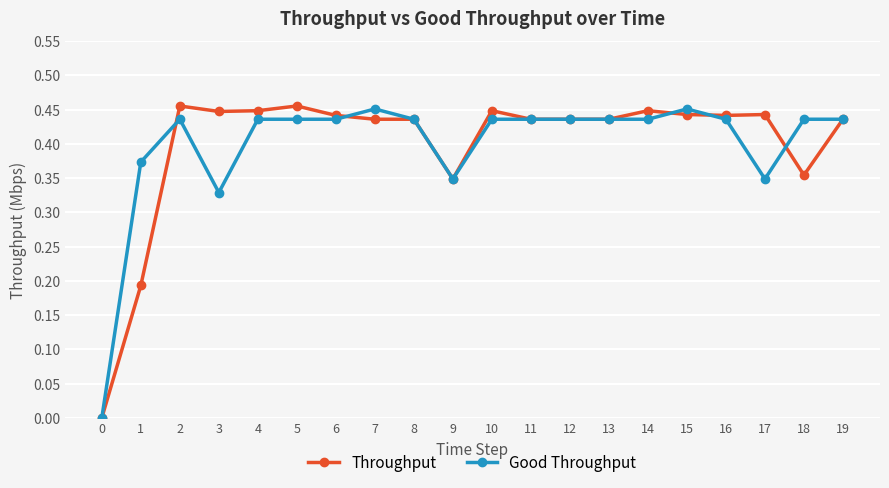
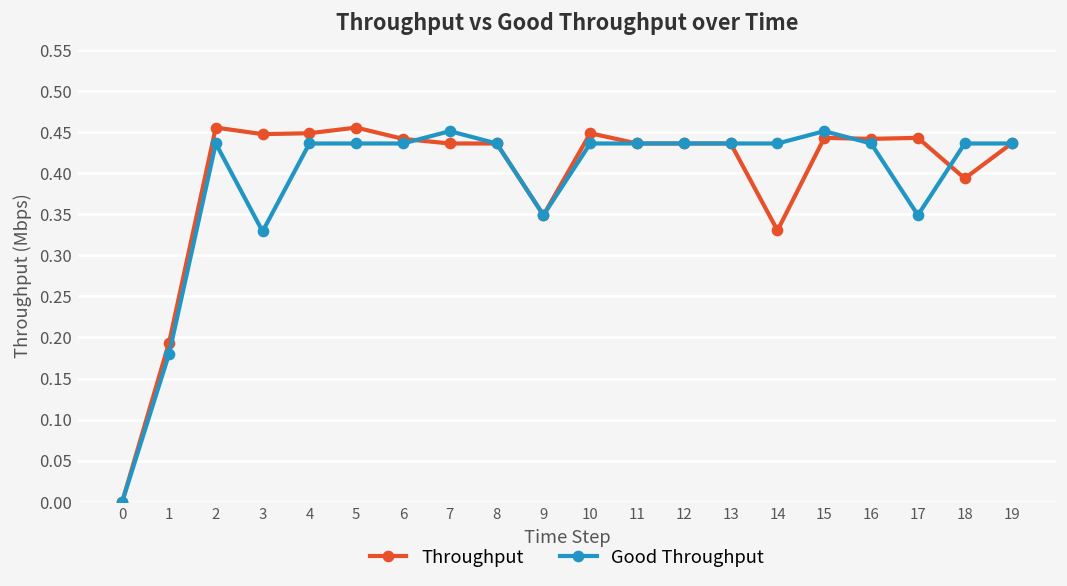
  {
    "Throughput": {
      "1": 0.19,
      "2": 0.46,
      "3": 0.45,
      "4": 0.45,
      "5": 0.46,
      "6": 0.44,
      "7": 0.44,
      "10": 0.45,
-     "14": 0.45,
+     "14": 0.33,
      "15": 0.44,
      "16": 0.44,
      "17": 0.44,
-     "18": 0.35
+     "18": 0.39
    },
    "Good Throughput": {
-     "1": 0.37,
+     "1": 0.18,
      "2": 0.44,
      "3": 0.33,
      "4": 0.44,
      "5": 0.44,
      "6": 0.44,
      "7": 0.45,
      "10": 0.44,
      "14": 0.44,
      "15": 0.45,
      "16": 0.44,
      "17": 0.35,
      "18": 0.44
    }
  }
